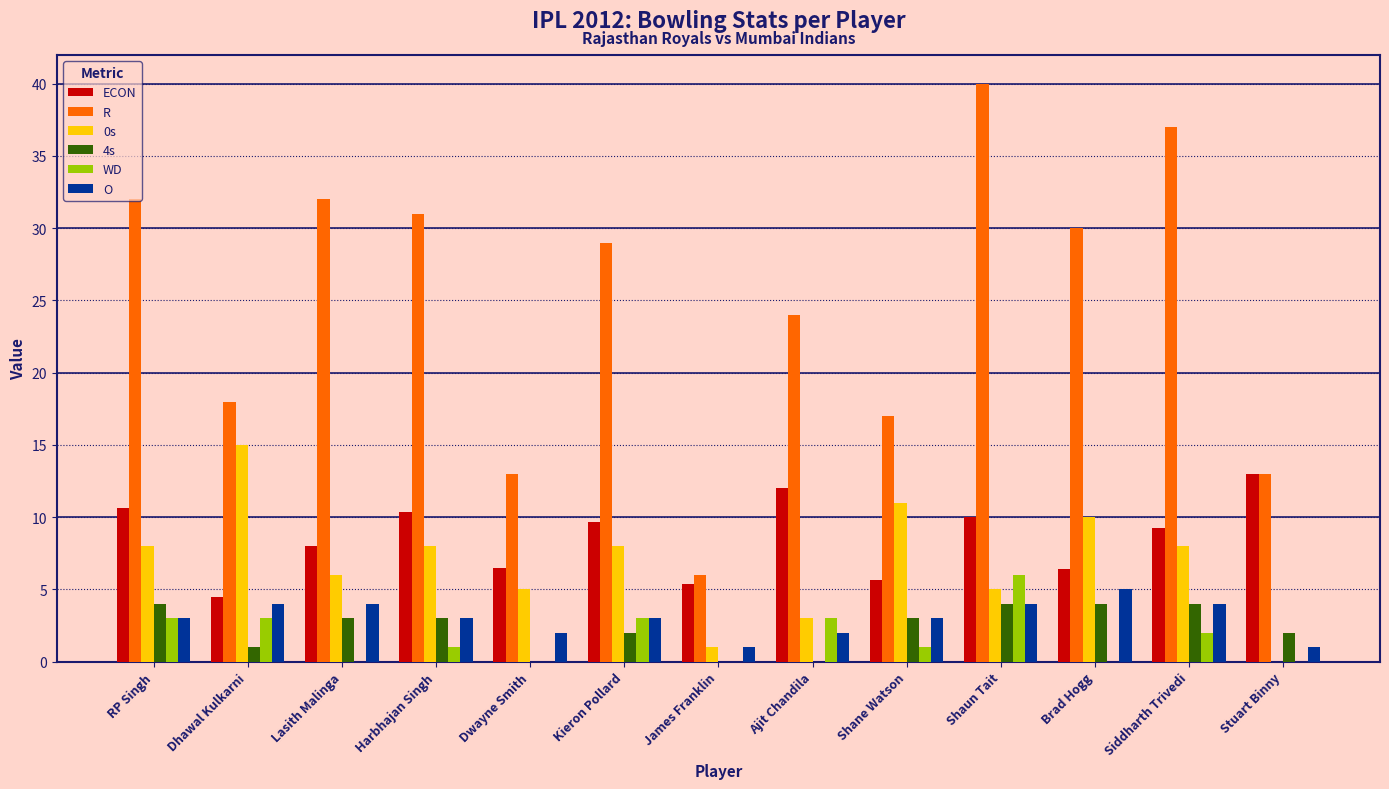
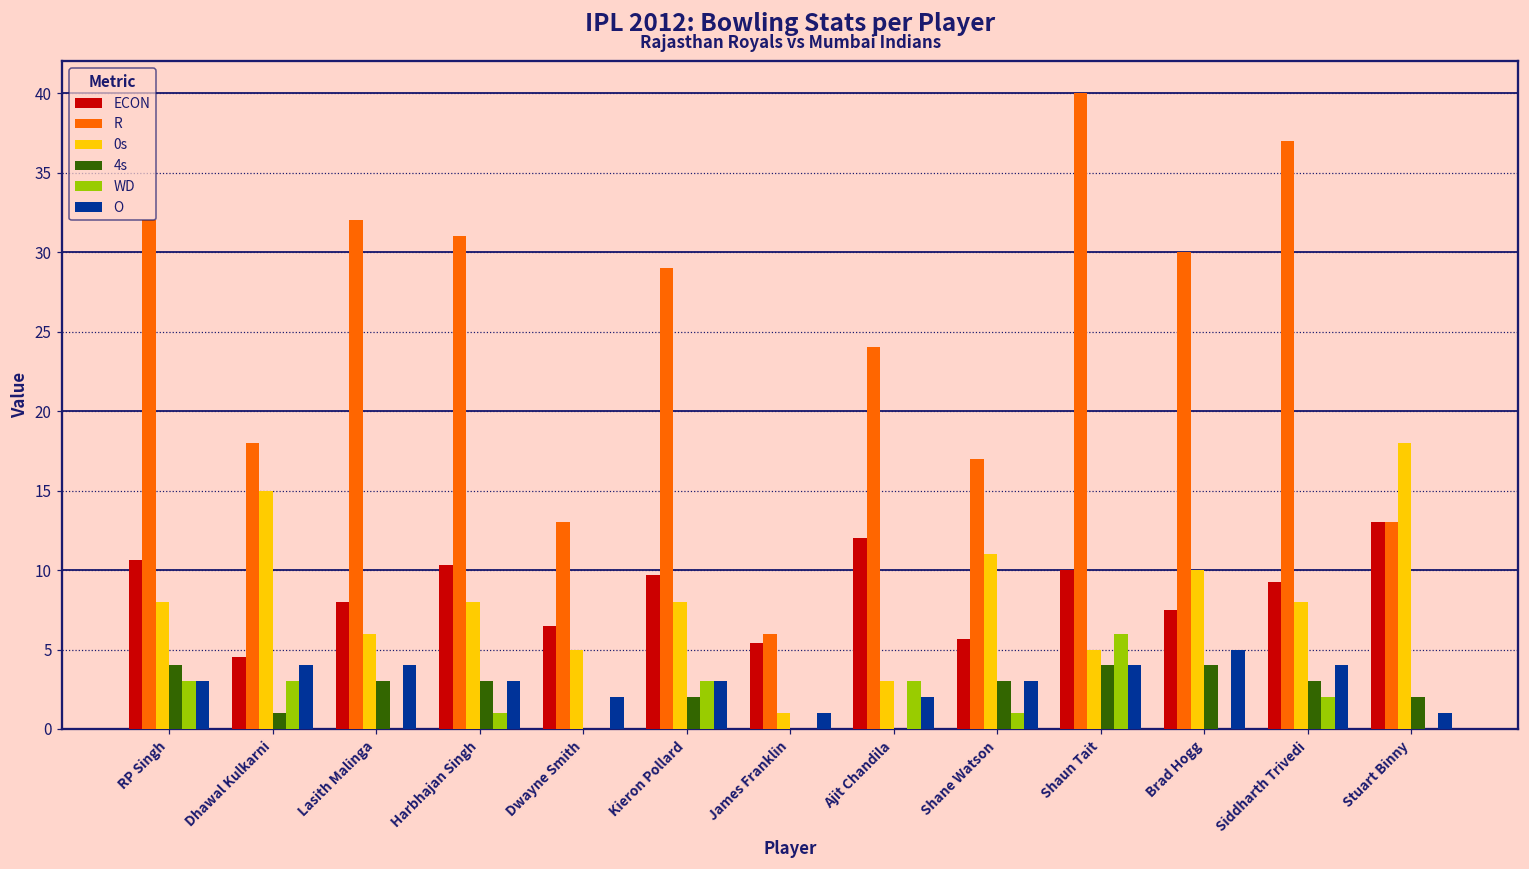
  {
    "ECON": {
      "RP Singh": 10.7,
      "Dhawal Kulkarni": 4.5,
      "Lasith Malinga": 8.0,
      "Harbhajan Singh": 10.3,
      "Dwayne Smith": 6.5,
      "Kieron Pollard": 9.7,
      "James Franklin": 5.4,
      "Ajit Chandila": 12.0,
      "Shane Watson": 5.7,
      "Shaun Tait": 10.0,
-     "Brad Hogg": 6.4,
+     "Brad Hogg": 7.5,
      "Siddharth Trivedi": 9.3,
      "Stuart Binny": 13.0
    },
    "R": {
      "Dhawal Kulkarni": 18.0,
      "Lasith Malinga": 32.0,
      "Harbhajan Singh": 31.0,
      "Dwayne Smith": 13.0,
      "Kieron Pollard": 29.0,
      "James Franklin": 6.0,
      "Ajit Chandila": 24.0,
      "Shane Watson": 17.0,
      "Shaun Tait": 40.0,
      "Brad Hogg": 30.0,
      "Siddharth Trivedi": 37.0,
      "Stuart Binny": 13.0
    },
    "0s": {
      "RP Singh": 8,
      "Dhawal Kulkarni": 15,
      "Lasith Malinga": 6,
      "Harbhajan Singh": 8,
      "Dwayne Smith": 5,
      "Kieron Pollard": 8,
      "James Franklin": 1,
      "Ajit Chandila": 3,
      "Shane Watson": 11,
      "Shaun Tait": 5,
      "Brad Hogg": 10,
      "Siddharth Trivedi": 8,
-     "Stuart Binny": 0
+     "Stuart Binny": 18
    },
    "4s": {
      "RP Singh": 4,
      "Dhawal Kulkarni": 1,
      "Lasith Malinga": 3,
      "Harbhajan Singh": 3,
      "Dwayne Smith": 0,
      "Kieron Pollard": 2,
      "James Franklin": 0,
      "Ajit Chandila": 0,
      "Shane Watson": 3,
      "Shaun Tait": 4,
      "Brad Hogg": 4,
-     "Siddharth Trivedi": 4,
+     "Siddharth Trivedi": 3,
      "Stuart Binny": 2
    },
    "WD": {
      "RP Singh": 3.0,
      "Dhawal Kulkarni": 3.0,
      "Lasith Malinga": 0.0,
      "Harbhajan Singh": 1.0,
      "Dwayne Smith": 0.0,
      "Kieron Pollard": 3.0,
      "James Franklin": 0.0,
      "Ajit Chandila": 3.0,
      "Shane Watson": 1.0,
      "Shaun Tait": 6.0,
      "Brad Hogg": 0.0,
      "Siddharth Trivedi": 2.0,
      "Stuart Binny": 0.0
    },
    "O": {
      "RP Singh": 3.0,
      "Dhawal Kulkarni": 4.0,
      "Lasith Malinga": 4.0,
      "Harbhajan Singh": 3.0,
      "Dwayne Smith": 2.0,
      "Kieron Pollard": 3.0,
      "James Franklin": 1.0,
      "Ajit Chandila": 2.0,
      "Shane Watson": 3.0,
      "Shaun Tait": 4.0,
      "Brad Hogg": 5.0,
      "Siddharth Trivedi": 4.0,
      "Stuart Binny": 1.0
    }
  }
